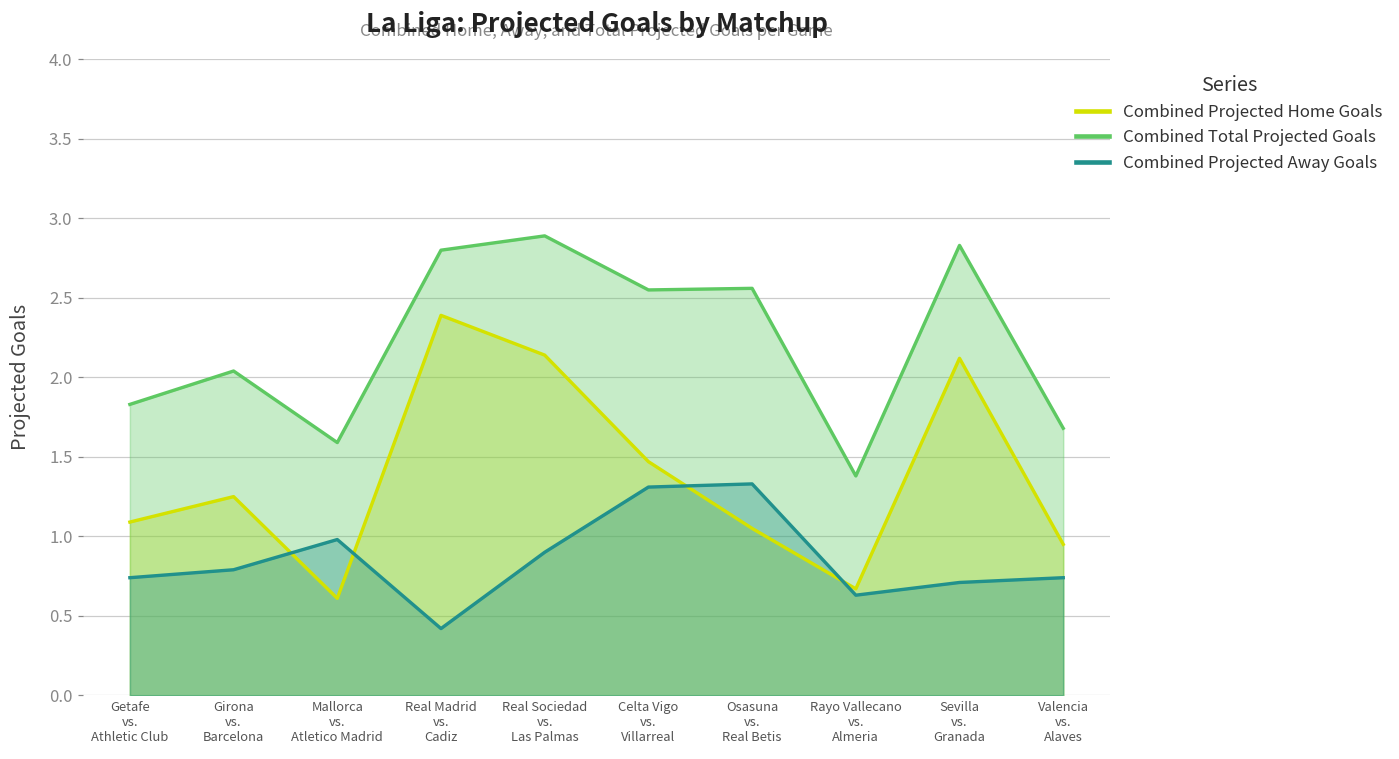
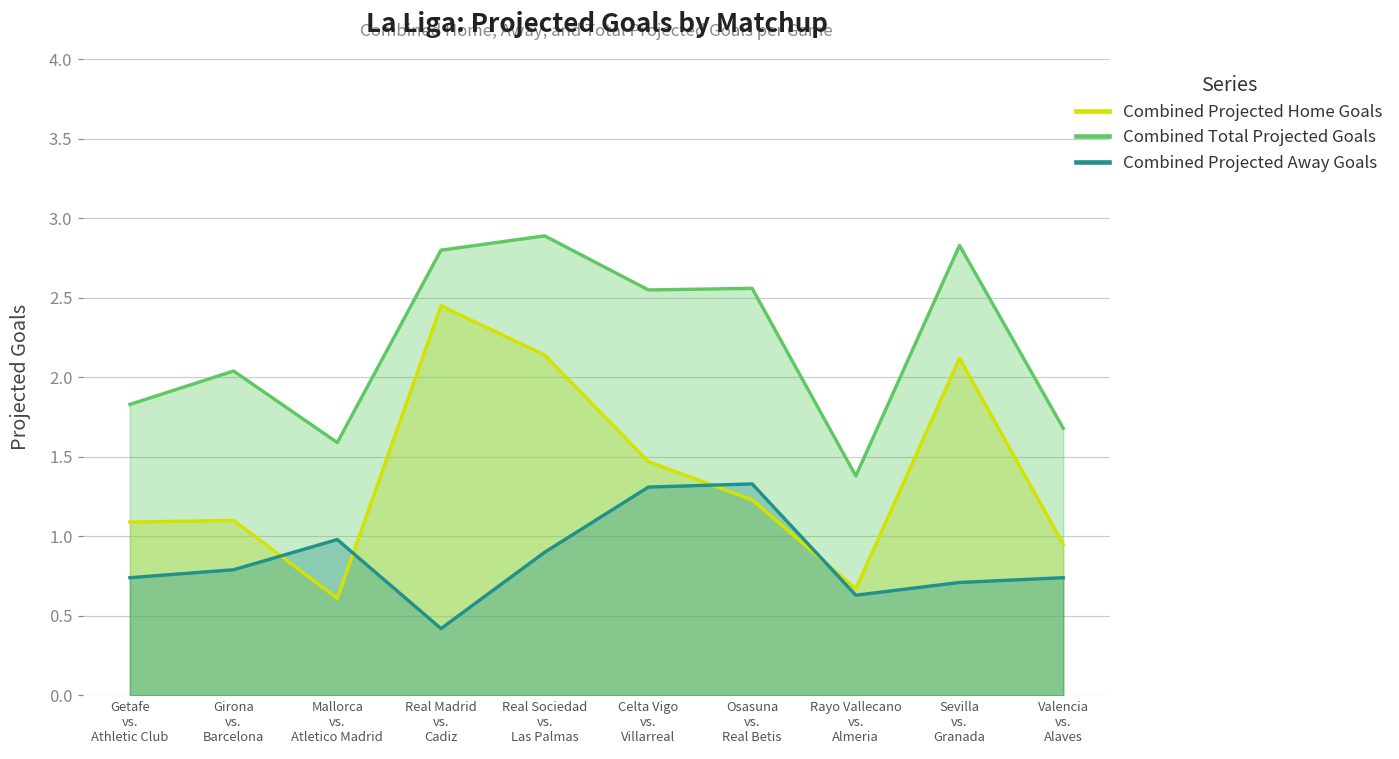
  {
    "Combined Projected Home Goals": {
      "Getafe vs. Athletic Club": 1.09,
-     "Girona vs. Barcelona": 1.25,
+     "Girona vs. Barcelona": 1.10,
      "Mallorca vs. Atletico Madrid": 0.61,
-     "Real Madrid vs. Cadiz": 2.39,
+     "Real Madrid vs. Cadiz": 2.45,
      "Real Sociedad vs. Las Palmas": 2.14,
      "Celta Vigo vs. Villarreal": 1.47,
-     "Osasuna vs. Real Betis": 1.05,
+     "Osasuna vs. Real Betis": 1.23,
      "Rayo Vallecano vs. Almeria": 0.67,
      "Sevilla vs. Granada": 2.12,
      "Valencia vs. Alaves": 0.95
    }
  }
